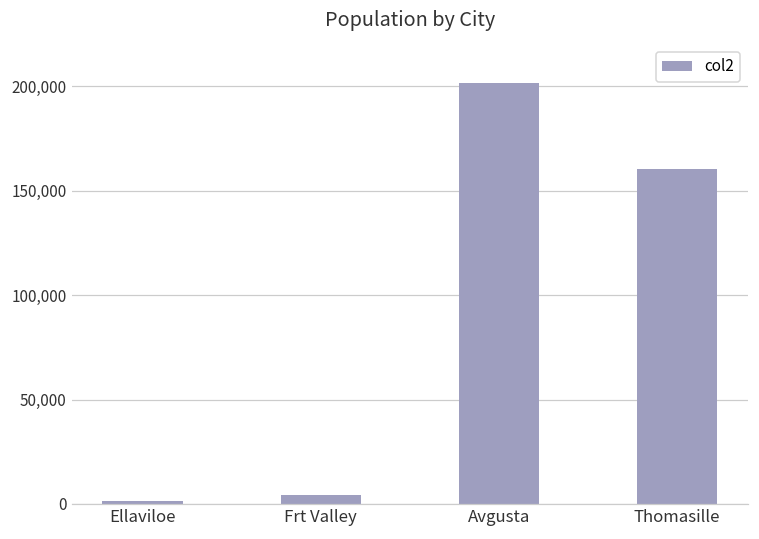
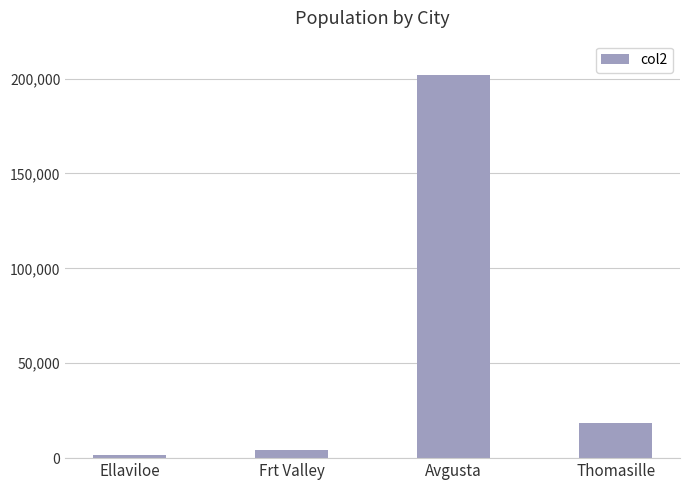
  {
    "Ellaviloe": "2,000",
    "Frt Valley": "4,000",
    "Avgusta": "202,000",
-   "Thomasille": "161,000"
+   "Thomasille": "19,000"
  }
